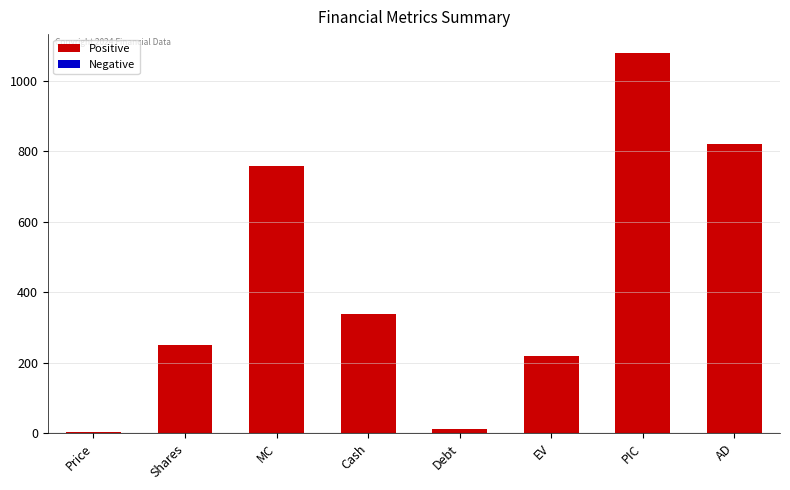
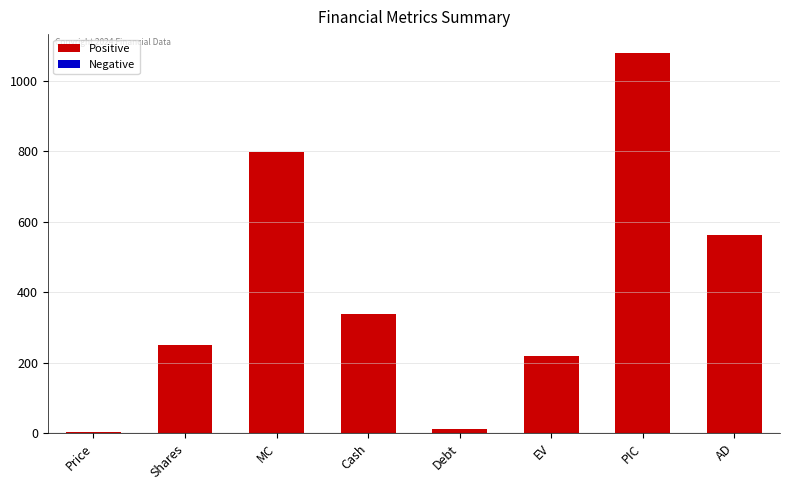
  {
    "Positive": {
      "Shares": 250,
-     "MC": 760,
+     "MC": 800,
      "Cash": 340,
      "Debt": 10,
      "EV": 220,
      "PIC": 1080,
-     "AD": 820
+     "AD": 560
    },
    "Negative": {
      "Price": 0,
      "Shares": 0,
      "MC": 0,
      "Cash": 0,
      "Debt": 0,
      "EV": 0,
      "PIC": 0,
      "AD": 0
    }
  }
